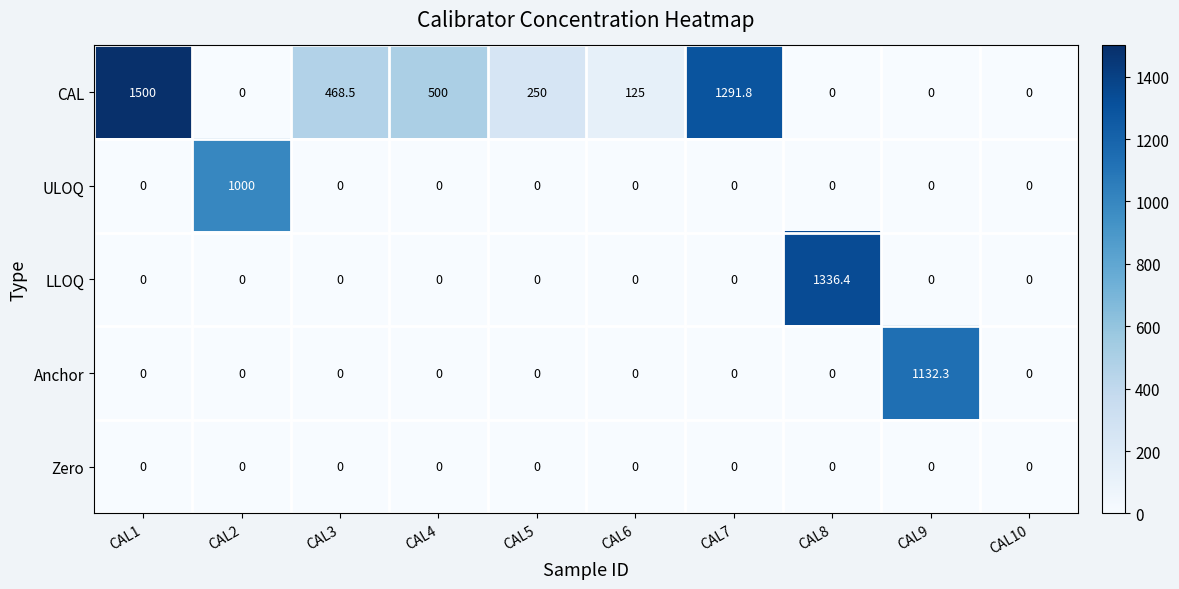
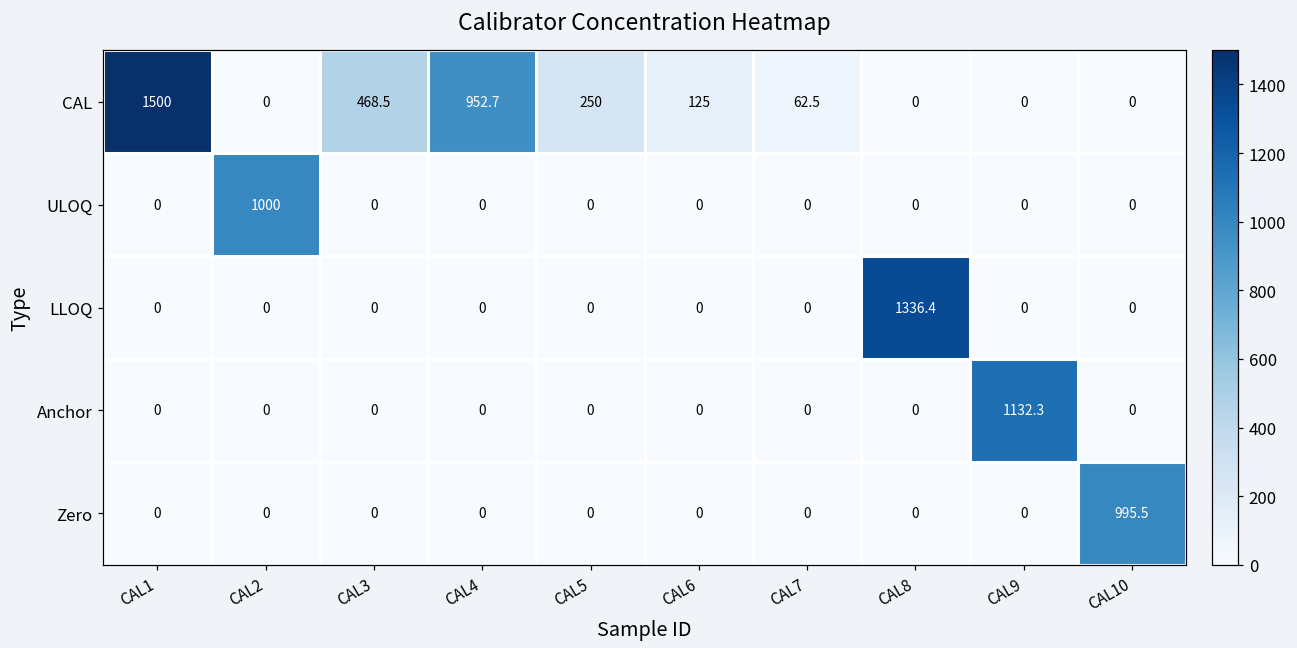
  {
    "CAL": {
      "CAL1": 1500,
      "CAL2": 0,
      "CAL3": 468.5,
-     "CAL4": 500,
+     "CAL4": 952.7,
      "CAL5": 250,
      "CAL6": 125,
-     "CAL7": 1291.8,
+     "CAL7": 62.5,
      "CAL8": 0,
      "CAL9": 0,
      "CAL10": 0
    },
    "ULOQ": {
      "CAL1": 0,
      "CAL2": 1000,
      "CAL3": 0,
      "CAL4": 0,
      "CAL5": 0,
      "CAL6": 0,
      "CAL7": 0,
      "CAL8": 0,
      "CAL9": 0,
      "CAL10": 0
    },
    "LLOQ": {
      "CAL1": 0,
      "CAL2": 0,
      "CAL3": 0,
      "CAL4": 0,
      "CAL5": 0,
      "CAL6": 0,
      "CAL7": 0,
      "CAL8": 1336.4,
      "CAL9": 0,
      "CAL10": 0
    },
    "Anchor": {
      "CAL1": 0,
      "CAL2": 0,
      "CAL3": 0,
      "CAL4": 0,
      "CAL5": 0,
      "CAL6": 0,
      "CAL7": 0,
      "CAL8": 0,
      "CAL9": 1132.3,
      "CAL10": 0
    },
    "Zero": {
      "CAL1": 0,
      "CAL2": 0,
      "CAL3": 0,
      "CAL4": 0,
      "CAL5": 0,
      "CAL6": 0,
      "CAL7": 0,
      "CAL8": 0,
      "CAL9": 0,
-     "CAL10": 0
+     "CAL10": 995.5
    }
  }
